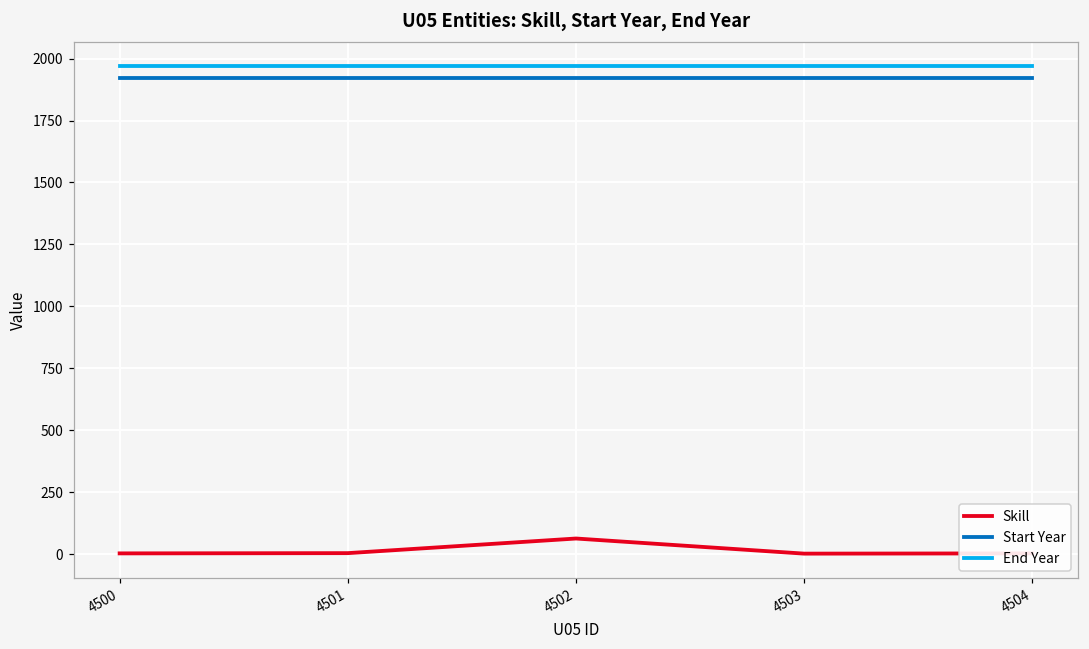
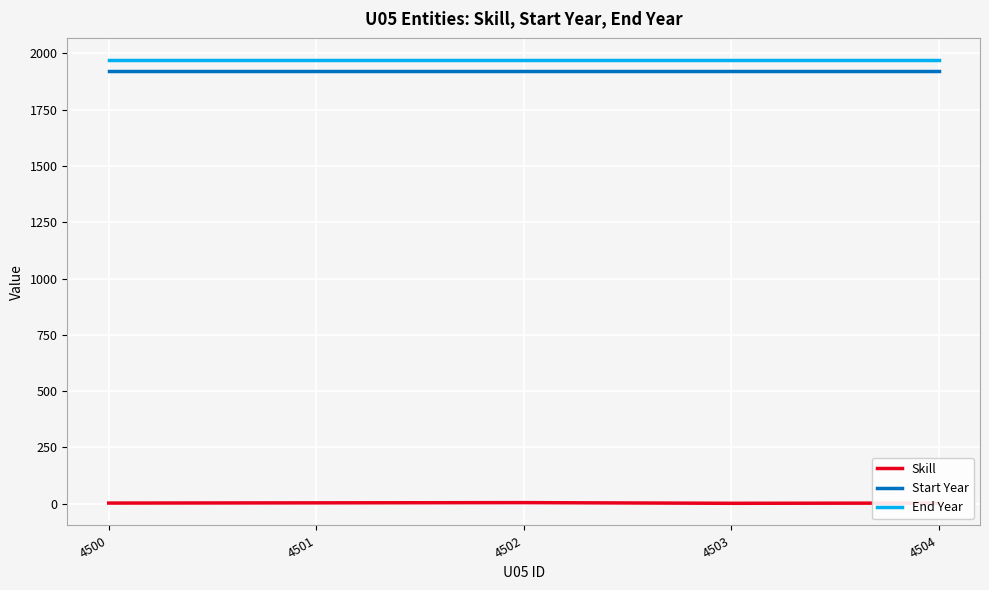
  {
    "Skill": {
      "4500": 0,
      "4501": 0,
-     "4502": 60,
+     "4502": 10,
      "4503": 0
    },
    "Start Year": {
      "4500": 1920,
      "4501": 1920,
      "4502": 1920,
      "4503": 1920,
      "4504": 1920
    },
    "End Year": {
      "4500": 1970,
      "4501": 1970,
      "4502": 1970,
      "4503": 1970,
      "4504": 1970
    }
  }
